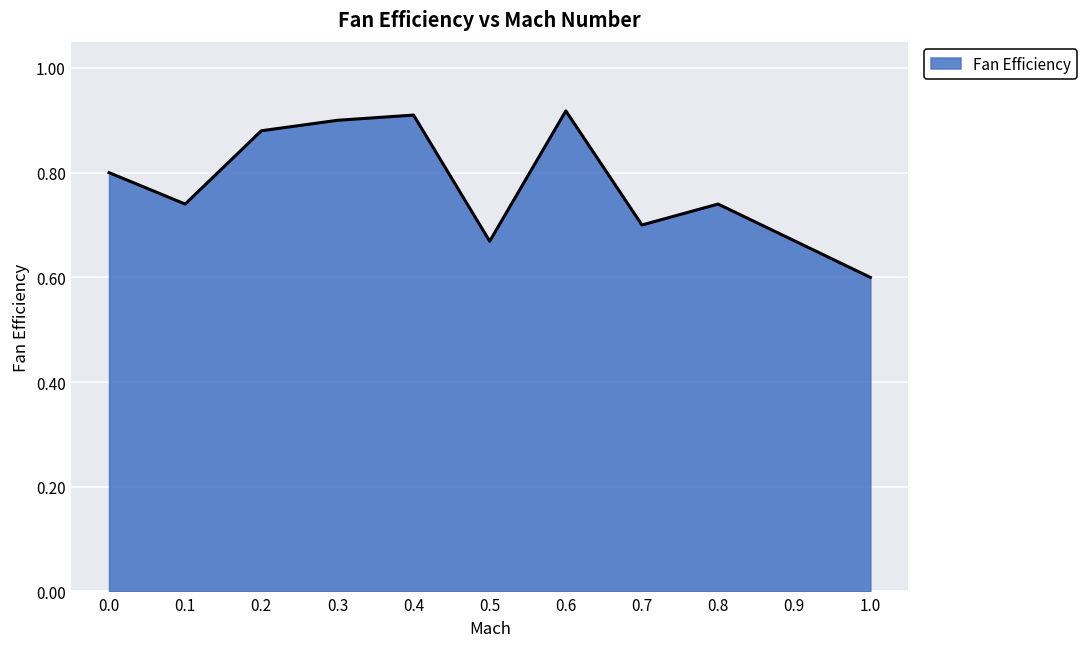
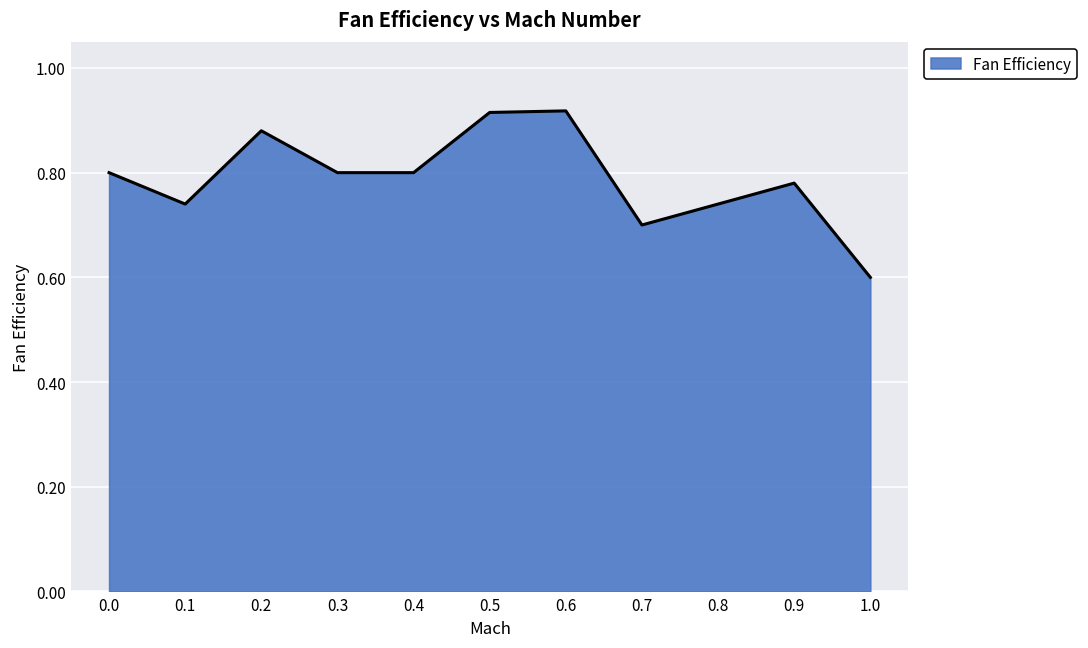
  {
    "0.0": 0.80,
    "0.1": 0.74,
    "0.2": 0.88,
-   "0.3": 0.9,
-   "0.4": 0.91,
-   "0.5": 0.67,
+   "0.3": 0.8,
+   "0.4": 0.80,
+   "0.5": 0.92,
    "0.6": 0.92,
    "0.7": 0.70,
    "0.8": 0.74,
-   "0.9": 0.67,
+   "0.9": 0.78,
    "1.0": 0.60
  }
